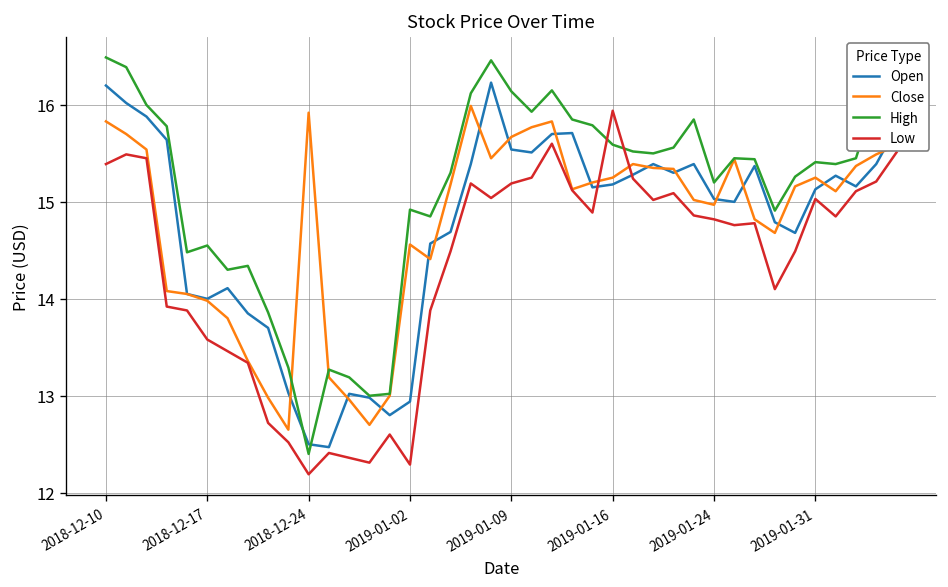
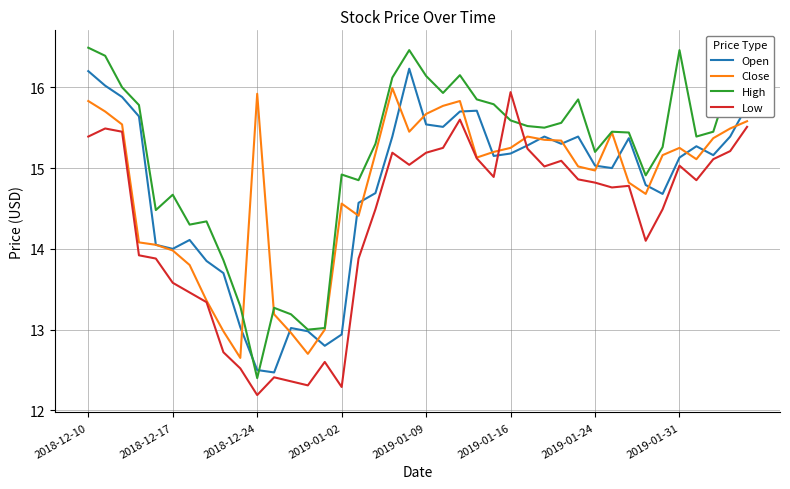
  {
    "Open": {
      "2018-12-10": 16.2,
      "2018-12-24": 12.5,
      "2019-01-02": 12.9,
      "2019-01-09": 15.5,
      "2019-01-16": 15.2,
      "2019-01-24": 15.0,
      "2019-01-31": 15.1
    },
    "Close": {
      "2018-12-10": 15.8,
      "2018-12-24": 15.9,
      "2019-01-02": 14.6,
      "2019-01-09": 15.7,
      "2019-01-16": 15.3,
      "2019-01-24": 15.0,
      "2019-01-31": 15.3
    },
    "High": {
      "2018-12-10": 16.5,
-     "2018-12-17": 14.6,
+     "2018-12-17": 14.7,
      "2018-12-24": 12.4,
      "2019-01-02": 14.9,
      "2019-01-09": 16.1,
      "2019-01-16": 15.6,
      "2019-01-24": 15.2,
-     "2019-01-31": 15.4
+     "2019-01-31": 16.5
    },
    "Low": {
      "2018-12-10": 15.4,
      "2018-12-17": 13.6,
      "2018-12-24": 12.2,
      "2019-01-02": 12.3,
      "2019-01-09": 15.2,
      "2019-01-16": 15.9,
      "2019-01-24": 14.8,
      "2019-01-31": 15.0
    }
  }
